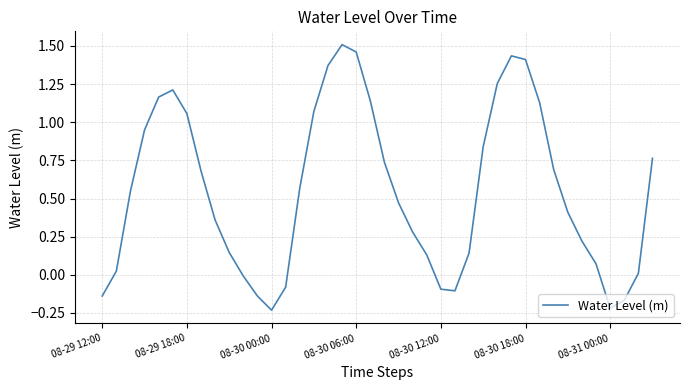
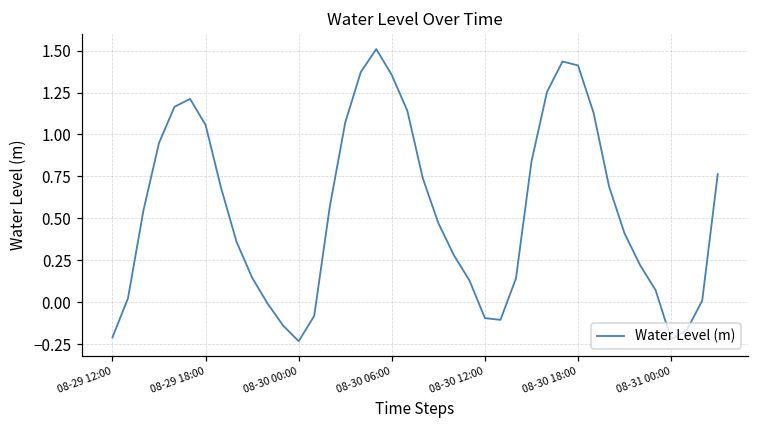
  {
-   "08-29 12:00": -0.14,
+   "08-29 12:00": -0.21,
    "08-29 18:00": 1.06,
    "08-30 00:00": -0.23,
-   "08-30 06:00": 1.46,
+   "08-30 06:00": 1.35,
    "08-30 12:00": -0.09,
    "08-30 18:00": 1.41
  }
